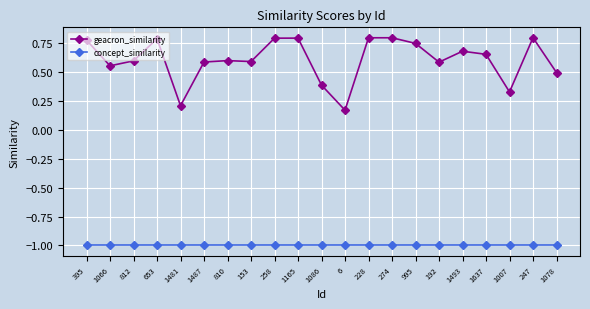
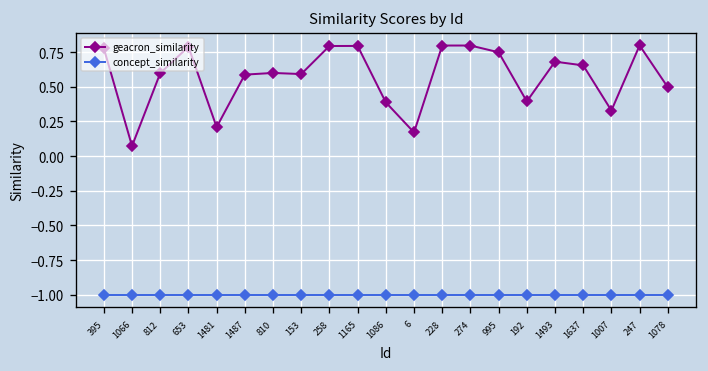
  {
    "geacron_similarity": {
-     "1066": 0.55,
+     "1066": 0.07,
      "812": 0.60,
      "1481": 0.21,
      "1487": 0.59,
      "810": 0.60,
      "153": 0.59,
      "258": 0.79,
      "1165": 0.79,
      "1086": 0.39,
      "6": 0.17,
      "228": 0.80,
      "274": 0.80,
      "995": 0.75,
-     "192": 0.59,
+     "192": 0.39,
      "1493": 0.68,
      "1637": 0.65,
      "1007": 0.33,
      "247": 0.80,
      "1078": 0.50
    },
    "concept_similarity": {
      "395": -1.00,
      "1066": -1.00,
      "812": -1.00,
      "653": -1.00,
      "1481": -1.00,
      "1487": -1.00,
      "810": -1.00,
      "153": -1.00,
      "258": -1.00,
      "1165": -1.00,
      "1086": -1.00,
      "6": -1.00,
      "228": -1.00,
      "274": -1.00,
      "995": -1.00,
      "192": -1.00,
      "1493": -1.00,
      "1637": -1.00,
      "1007": -1.00,
      "247": -1.00,
      "1078": -1.00
    }
  }
